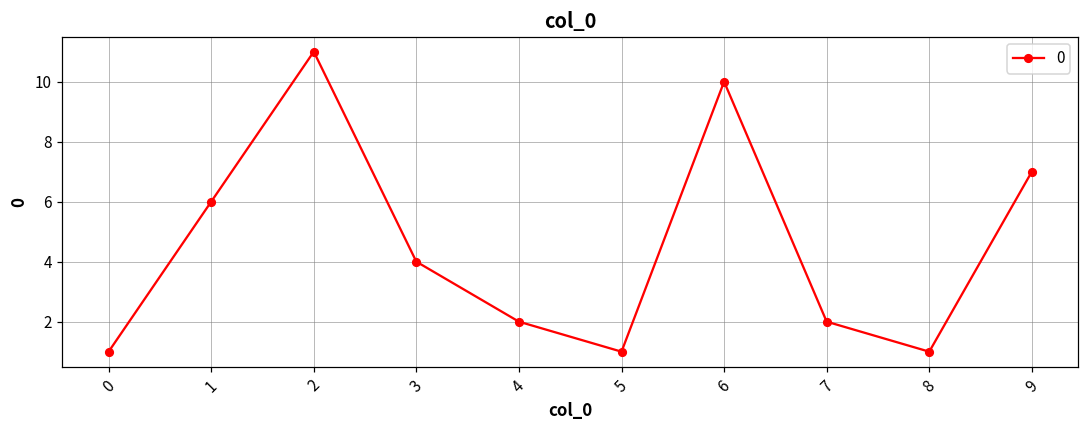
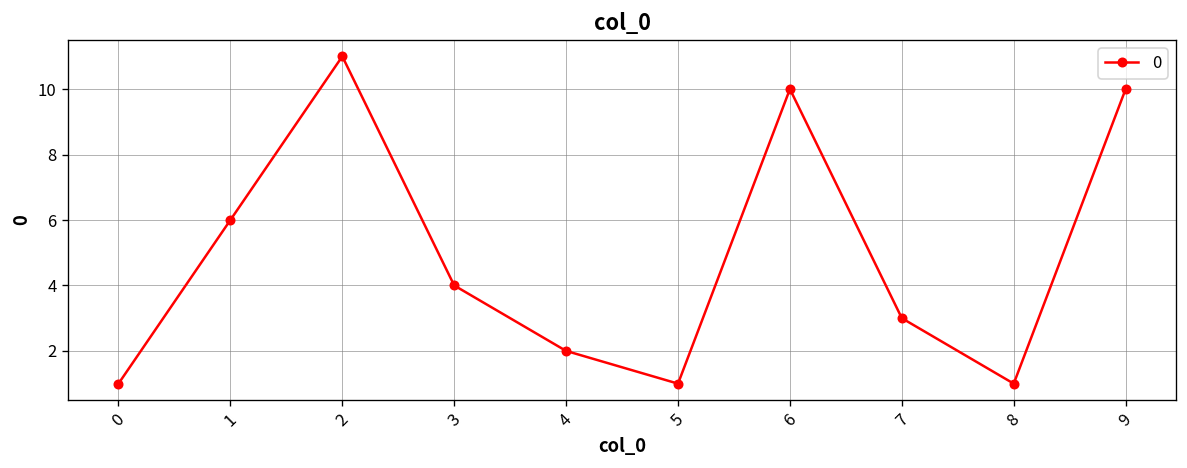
  {
    "0": 1,
    "1": 6,
    "2": 11,
    "3": 4,
    "4": 2,
    "5": 1,
    "6": 10,
-   "7": 2,
+   "7": 3,
    "8": 1,
-   "9": 7
+   "9": 10
  }
